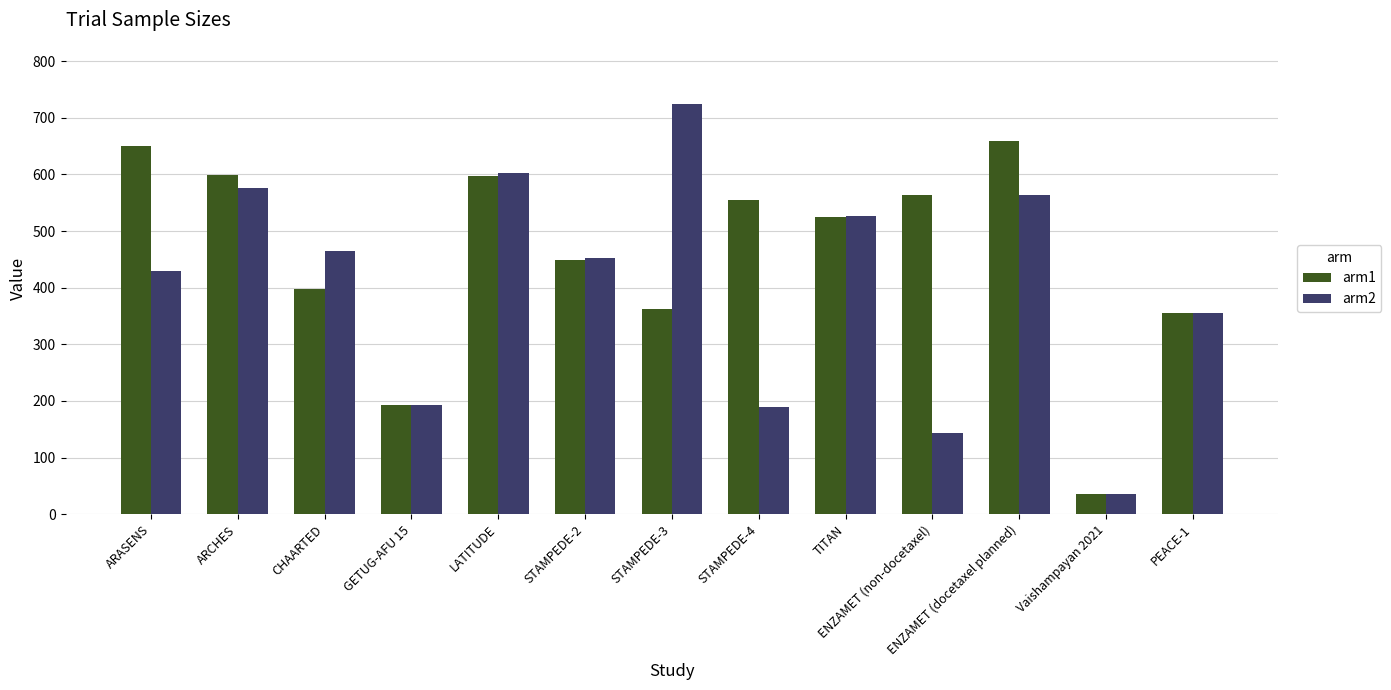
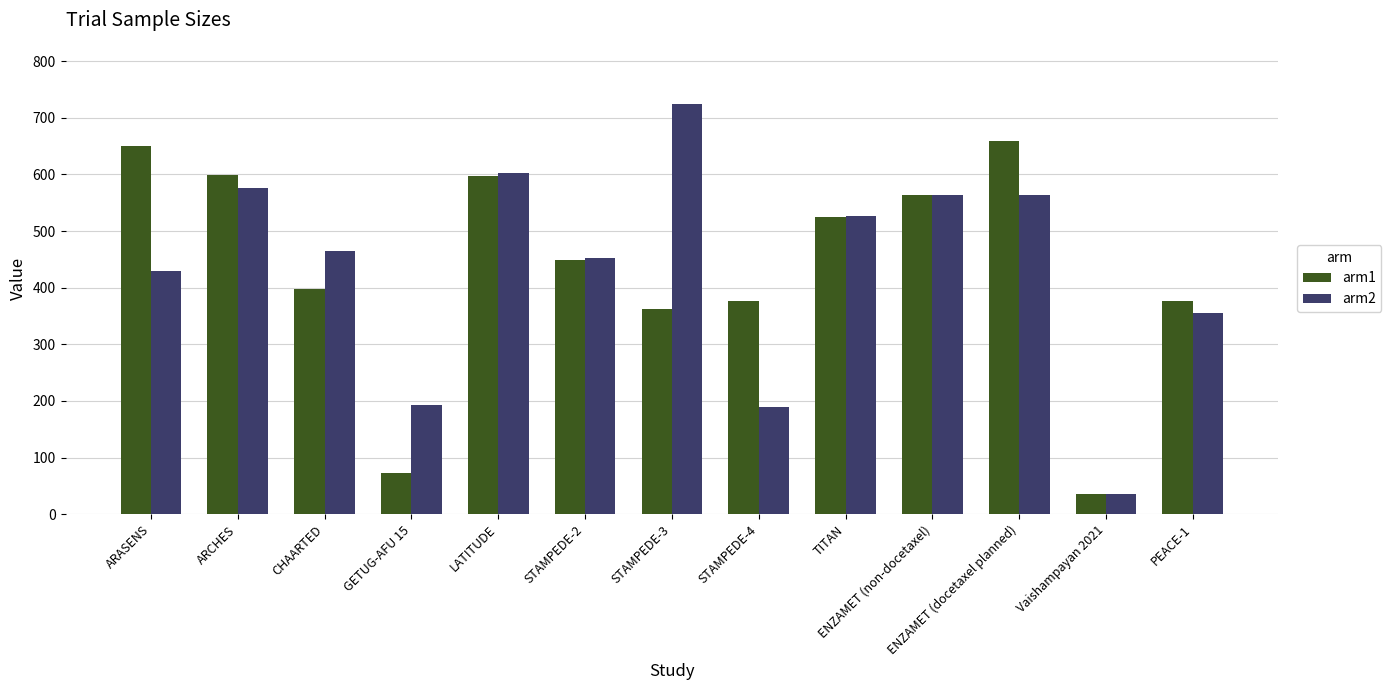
  {
    "arm1": {
      "ARASENS": 650,
      "ARCHES": 600,
      "CHAARTED": 400,
-     "GETUG-AFU 15": 190,
+     "GETUG-AFU 15": 70,
      "LATITUDE": 600,
      "STAMPEDE-2": 450,
      "STAMPEDE-3": 360,
-     "STAMPEDE-4": 550,
+     "STAMPEDE-4": 380,
      "TITAN": 530,
      "ENZAMET (non-docetaxel)": 560,
      "ENZAMET (docetaxel planned)": 660,
      "Vaishampayan 2021": 40,
-     "PEACE-1": 360
+     "PEACE-1": 380
    },
    "arm2": {
      "ARASENS": 430,
      "ARCHES": 580,
      "CHAARTED": 460,
      "GETUG-AFU 15": 190,
      "LATITUDE": 600,
      "STAMPEDE-2": 450,
      "STAMPEDE-3": 720,
      "STAMPEDE-4": 190,
      "TITAN": 530,
-     "ENZAMET (non-docetaxel)": 140,
+     "ENZAMET (non-docetaxel)": 560,
      "ENZAMET (docetaxel planned)": 560,
      "Vaishampayan 2021": 40,
      "PEACE-1": 360
    }
  }
